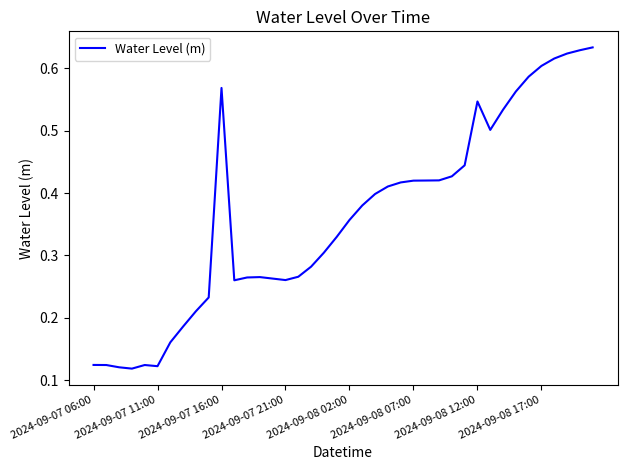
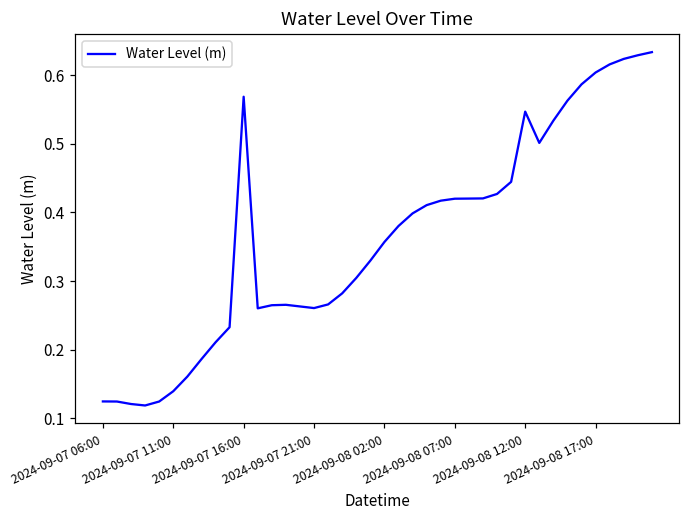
  {
    "2024-09-07 06:00": 0.12,
-   "2024-09-07 11:00": 0.12,
+   "2024-09-07 11:00": 0.14,
    "2024-09-07 16:00": 0.57,
    "2024-09-07 21:00": 0.26,
    "2024-09-08 02:00": 0.36,
    "2024-09-08 07:00": 0.42,
    "2024-09-08 12:00": 0.55,
    "2024-09-08 17:00": 0.60
  }
